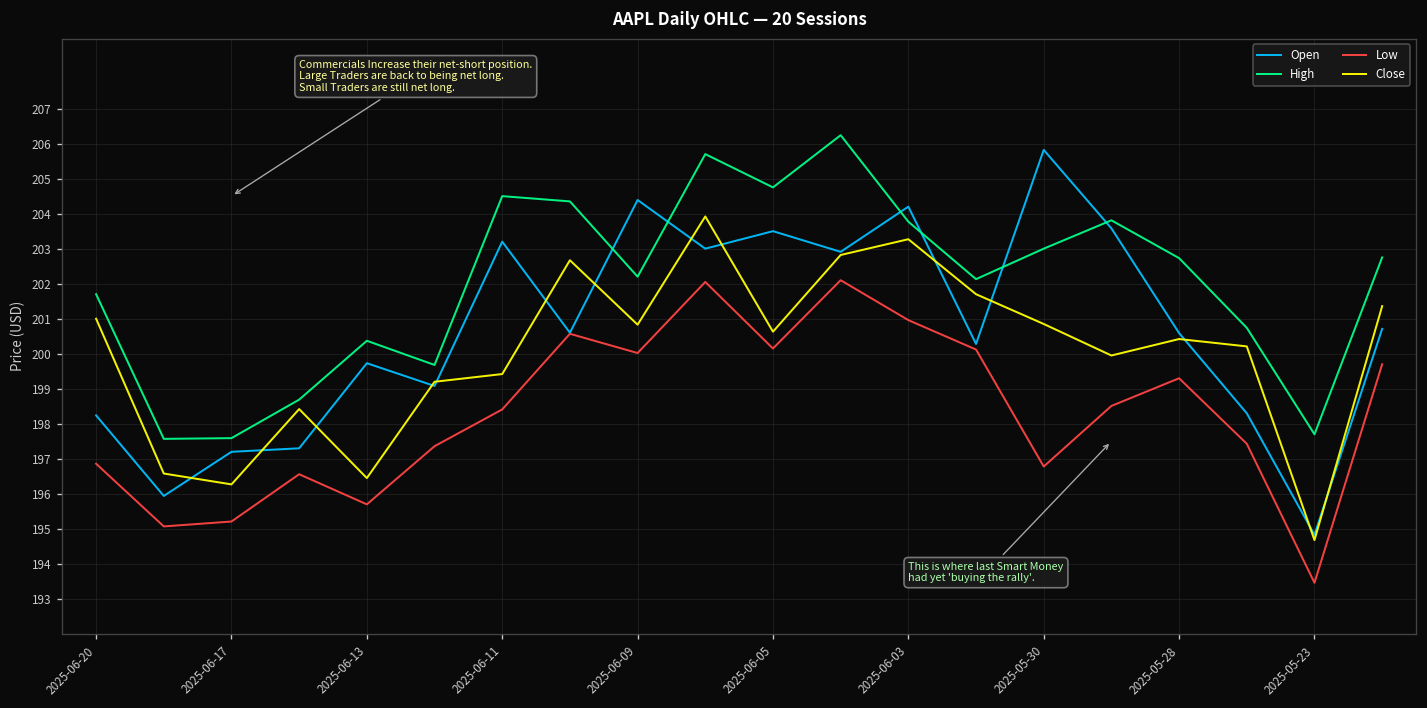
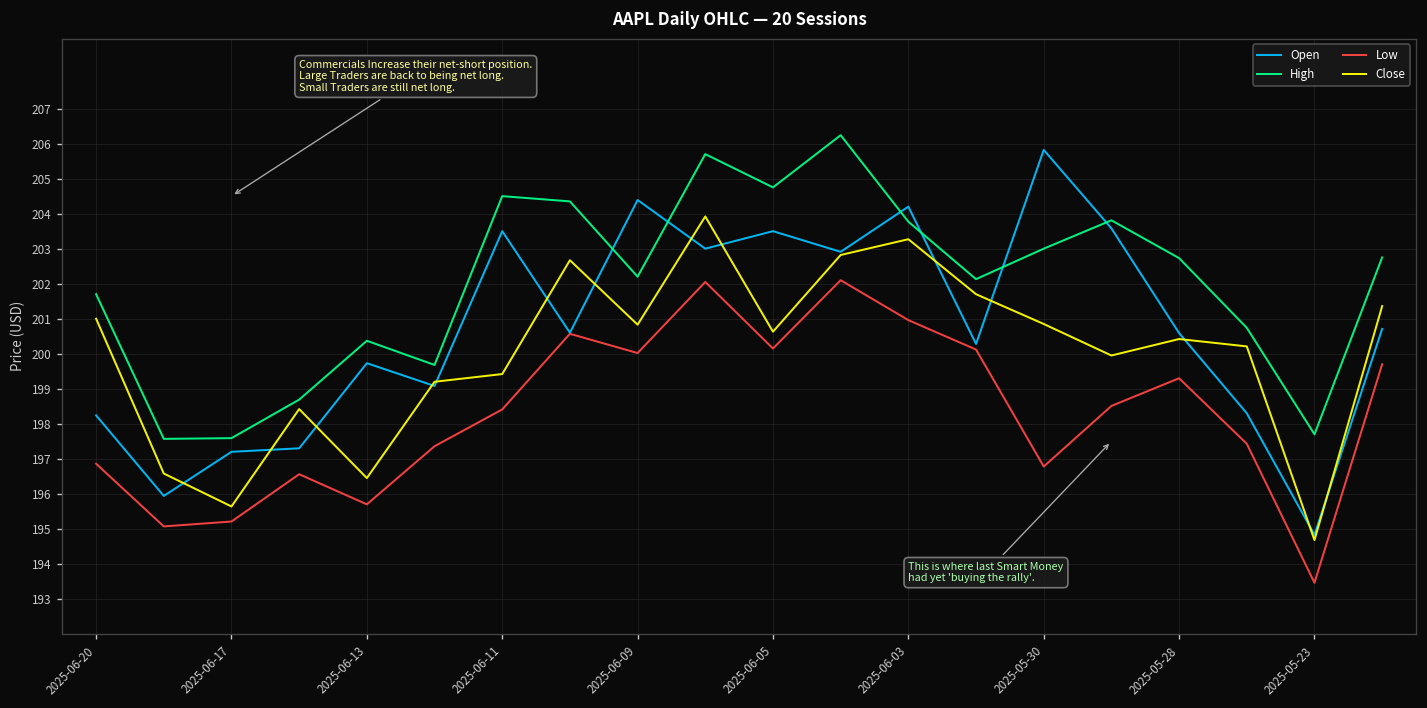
  {
    "Open": {
      "2025-06-20": 198.2,
      "2025-06-17": 197.2,
      "2025-06-13": 199.7,
-     "2025-06-11": 203.2,
+     "2025-06-11": 203.5,
      "2025-06-09": 204.4,
      "2025-06-05": 203.5,
      "2025-06-03": 204.2,
      "2025-05-30": 205.8,
      "2025-05-28": 200.6,
      "2025-05-23": 194.8
    },
    "High": {
      "2025-06-20": 201.7,
      "2025-06-17": 197.6,
      "2025-06-13": 200.4,
      "2025-06-11": 204.5,
      "2025-06-09": 202.2,
      "2025-06-05": 204.8,
      "2025-06-03": 203.8,
      "2025-05-30": 203.0,
      "2025-05-28": 202.7,
      "2025-05-23": 197.7
    },
    "Low": {
      "2025-06-20": 196.9,
      "2025-06-17": 195.2,
      "2025-06-13": 195.7,
      "2025-06-11": 198.4,
      "2025-06-09": 200.0,
      "2025-06-05": 200.2,
      "2025-06-03": 201.0,
      "2025-05-30": 196.8,
      "2025-05-28": 199.3,
      "2025-05-23": 193.5
    },
    "Close": {
      "2025-06-20": 201.0,
-     "2025-06-17": 196.3,
+     "2025-06-17": 195.6,
      "2025-06-13": 196.5,
      "2025-06-11": 199.4,
      "2025-06-09": 200.8,
      "2025-06-05": 200.6,
      "2025-06-03": 203.3,
      "2025-05-30": 200.9,
      "2025-05-28": 200.4,
      "2025-05-23": 194.7
    }
  }
